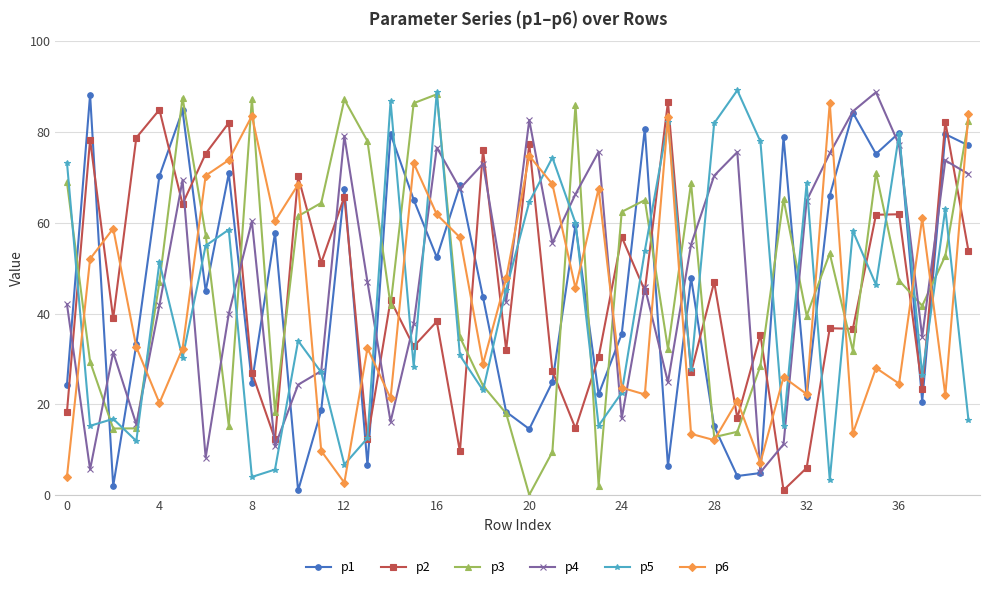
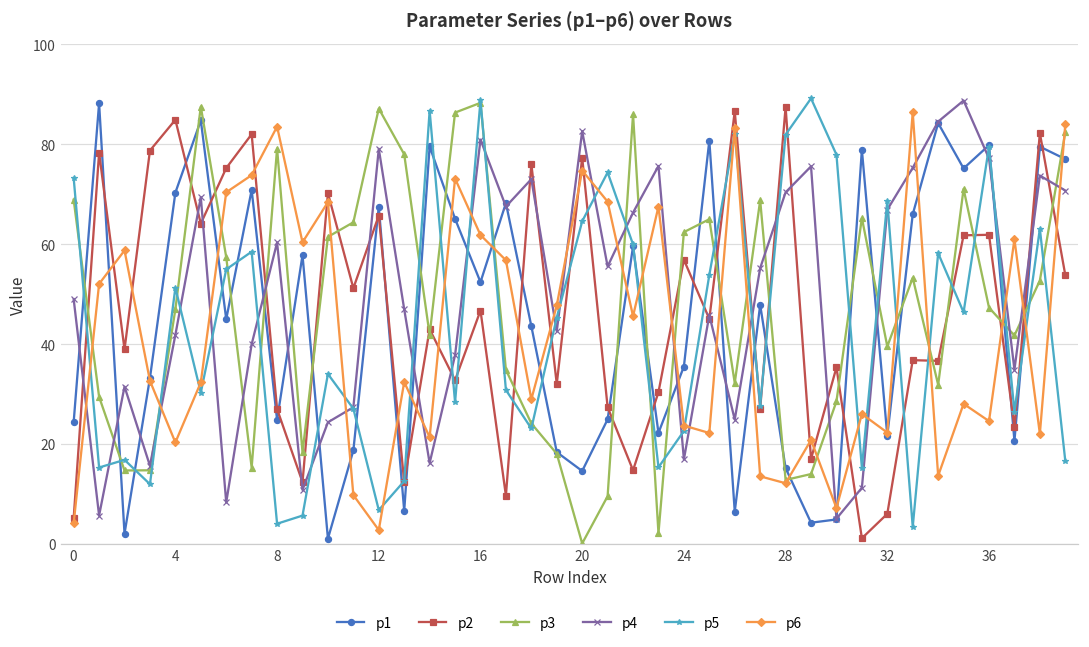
  {
    "p2": {
-     "0": 18,
+     "0": 5,
      "4": 85,
      "8": 27,
      "12": 66,
-     "16": 38,
+     "16": 47,
      "20": 77,
      "24": 57,
-     "28": 47,
+     "28": 87,
      "32": 6,
      "36": 62
    },
    "p3": {
      "0": 69,
      "4": 47,
-     "8": 87,
+     "8": 79,
      "12": 87,
      "20": 0,
      "24": 62,
      "28": 13,
      "32": 40,
      "36": 47
    },
    "p4": {
-     "0": 42,
+     "0": 49,
      "4": 42,
      "8": 60,
      "12": 79,
-     "16": 77,
+     "16": 81,
      "20": 83,
      "24": 17,
      "28": 70,
-     "32": 65,
+     "32": 67,
      "36": 77
    },
    "p6": {
      "0": 4,
      "4": 20,
      "8": 84,
      "12": 3,
      "16": 62,
      "20": 75,
      "24": 24,
      "28": 12,
      "32": 22,
      "36": 25
    }
  }
